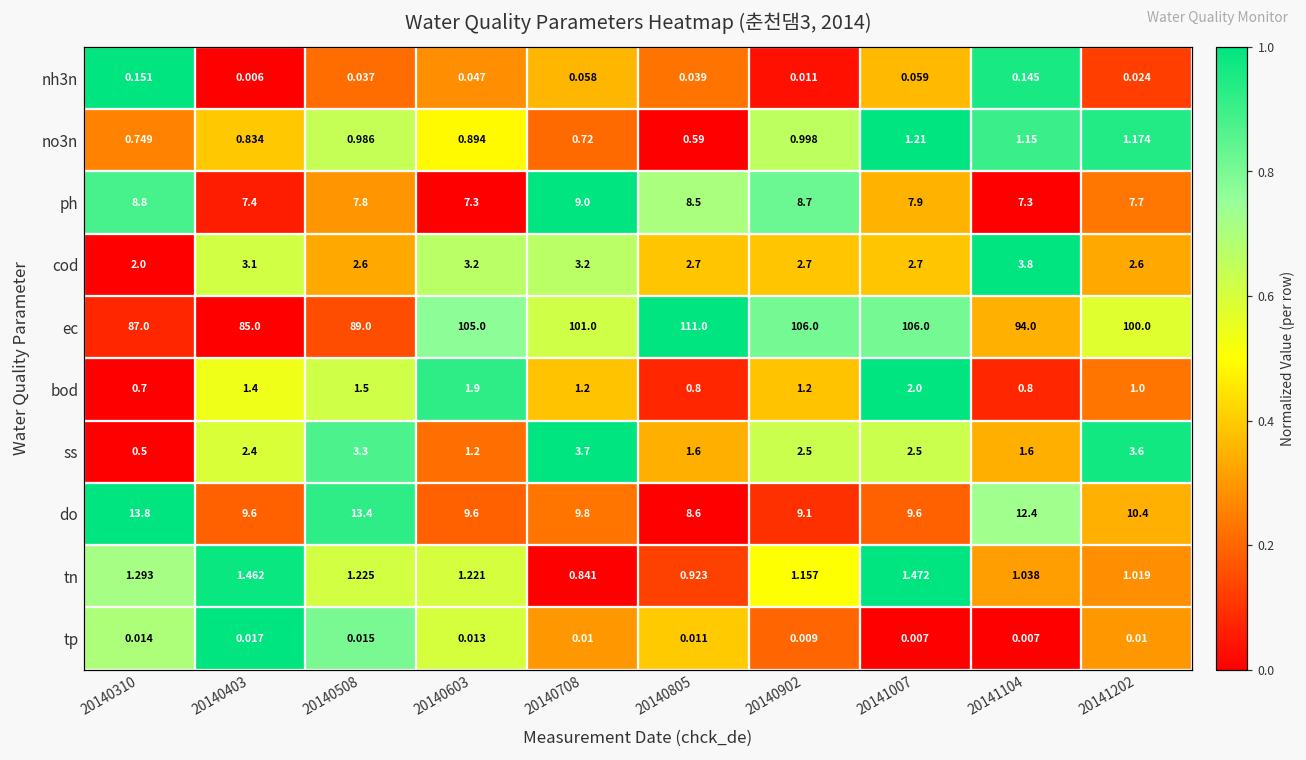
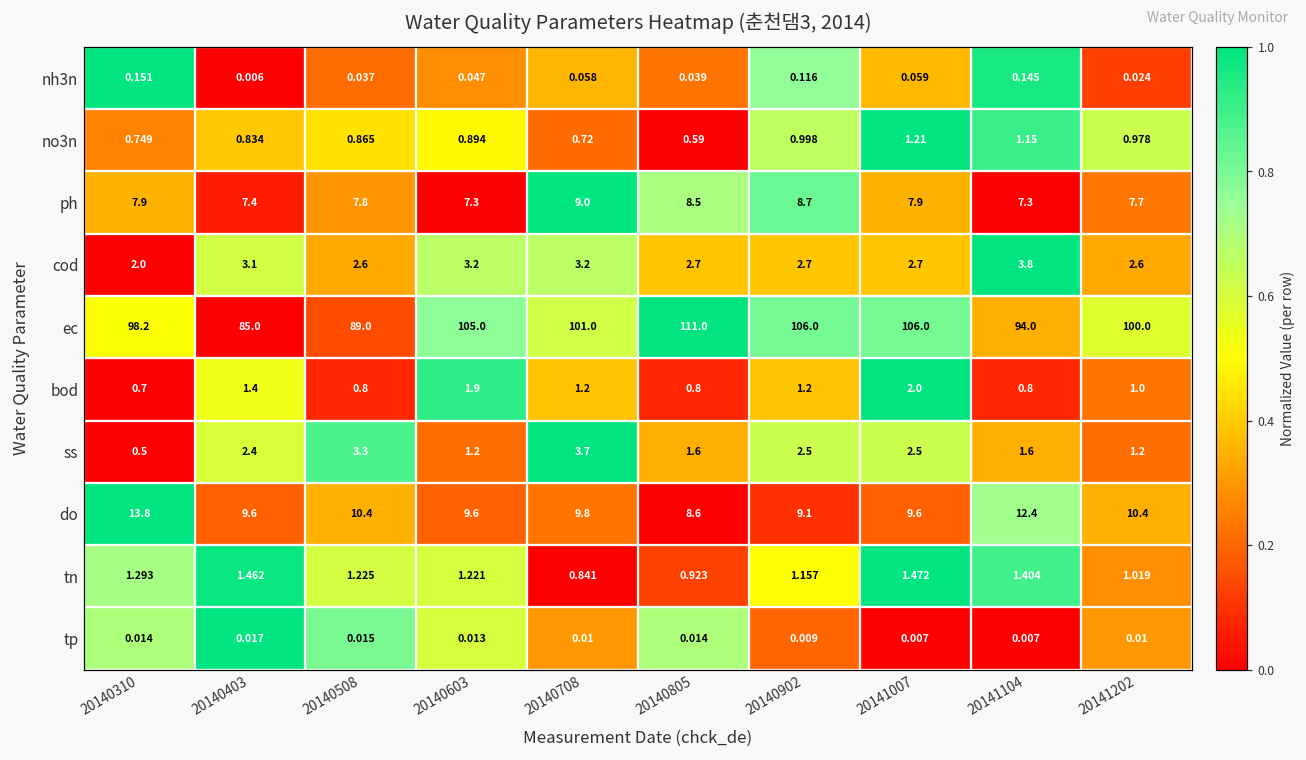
  {
    "nh3n": {
      "20140310": 0.151,
      "20140403": 0.006,
      "20140508": 0.037,
      "20140603": 0.047,
      "20140708": 0.058,
      "20140805": 0.039,
-     "20140902": 0.011,
+     "20140902": 0.116,
      "20141007": 0.059,
      "20141104": 0.145,
      "20141202": 0.024
    },
    "no3n": {
      "20140310": 0.749,
      "20140403": 0.834,
-     "20140508": 0.986,
+     "20140508": 0.865,
      "20140603": 0.894,
      "20140708": 0.72,
      "20140805": 0.59,
      "20140902": 0.998,
      "20141007": 1.21,
      "20141104": 1.15,
-     "20141202": 1.174
+     "20141202": 0.978
    },
    "ph": {
-     "20140310": 8.8,
+     "20140310": 7.9,
      "20140403": 7.4,
      "20140508": 7.8,
      "20140603": 7.3,
      "20140708": 9.0,
      "20140805": 8.5,
      "20140902": 8.7,
      "20141007": 7.9,
      "20141104": 7.3,
      "20141202": 7.7
    },
    "cod": {
      "20140310": 2.0,
      "20140403": 3.1,
      "20140508": 2.6,
      "20140603": 3.2,
      "20140708": 3.2,
      "20140805": 2.7,
      "20140902": 2.7,
      "20141007": 2.7,
      "20141104": 3.8,
      "20141202": 2.6
    },
    "ec": {
-     "20140310": 87.0,
+     "20140310": 98.2,
      "20140403": 85.0,
      "20140508": 89.0,
      "20140603": 105.0,
      "20140708": 101.0,
      "20140805": 111.0,
      "20140902": 106.0,
      "20141007": 106.0,
      "20141104": 94.0,
      "20141202": 100.0
    },
    "bod": {
      "20140310": 0.7,
      "20140403": 1.4,
-     "20140508": 1.5,
+     "20140508": 0.8,
      "20140603": 1.9,
      "20140708": 1.2,
      "20140805": 0.8,
      "20140902": 1.2,
      "20141007": 2.0,
      "20141104": 0.8,
      "20141202": 1.0
    },
    "ss": {
      "20140310": 0.5,
      "20140403": 2.4,
      "20140508": 3.3,
      "20140603": 1.2,
      "20140708": 3.7,
      "20140805": 1.6,
      "20140902": 2.5,
      "20141007": 2.5,
      "20141104": 1.6,
-     "20141202": 3.6
+     "20141202": 1.2
    },
    "do": {
      "20140310": 13.8,
      "20140403": 9.6,
-     "20140508": 13.4,
+     "20140508": 10.4,
      "20140603": 9.6,
      "20140708": 9.8,
      "20140805": 8.6,
      "20140902": 9.1,
      "20141007": 9.6,
      "20141104": 12.4,
      "20141202": 10.4
    },
    "tn": {
      "20140310": 1.293,
      "20140403": 1.462,
      "20140508": 1.225,
      "20140603": 1.221,
      "20140708": 0.841,
      "20140805": 0.923,
      "20140902": 1.157,
      "20141007": 1.472,
-     "20141104": 1.038,
+     "20141104": 1.404,
      "20141202": 1.019
    },
    "tp": {
      "20140310": 0.014,
      "20140403": 0.017,
      "20140508": 0.015,
      "20140603": 0.013,
      "20140708": 0.01,
-     "20140805": 0.011,
+     "20140805": 0.014,
      "20140902": 0.009,
      "20141007": 0.007,
      "20141104": 0.007,
      "20141202": 0.01
    }
  }
